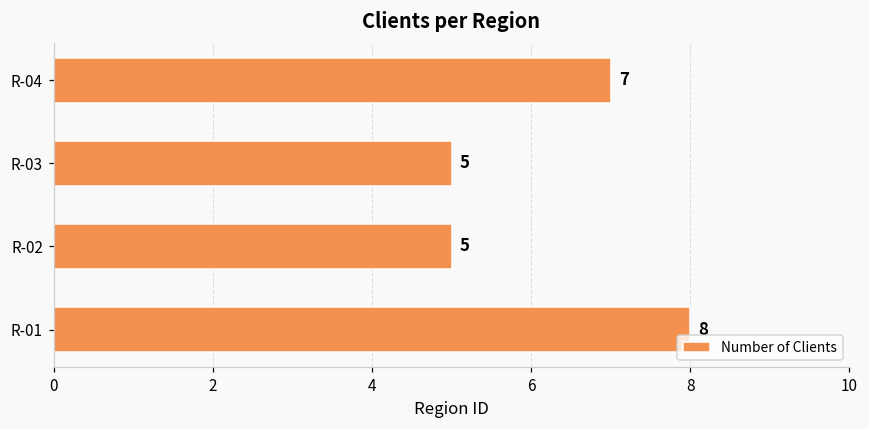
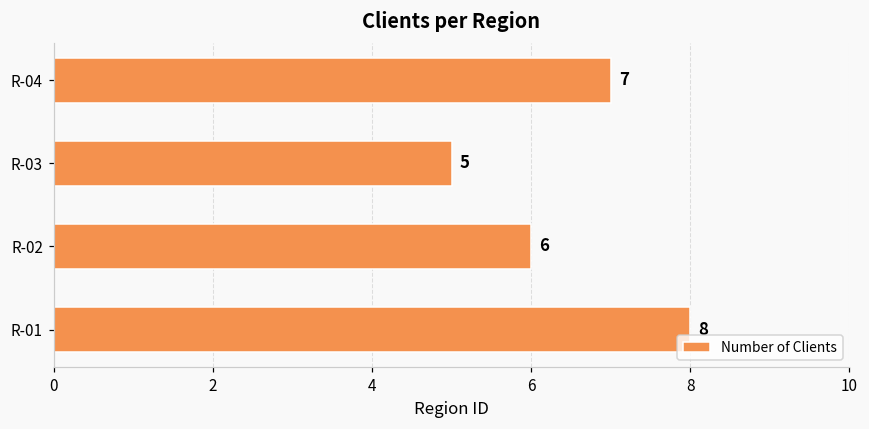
  {
    "R-04": 7,
    "R-03": 5,
-   "R-02": 5
+   "R-02": 6
  }
